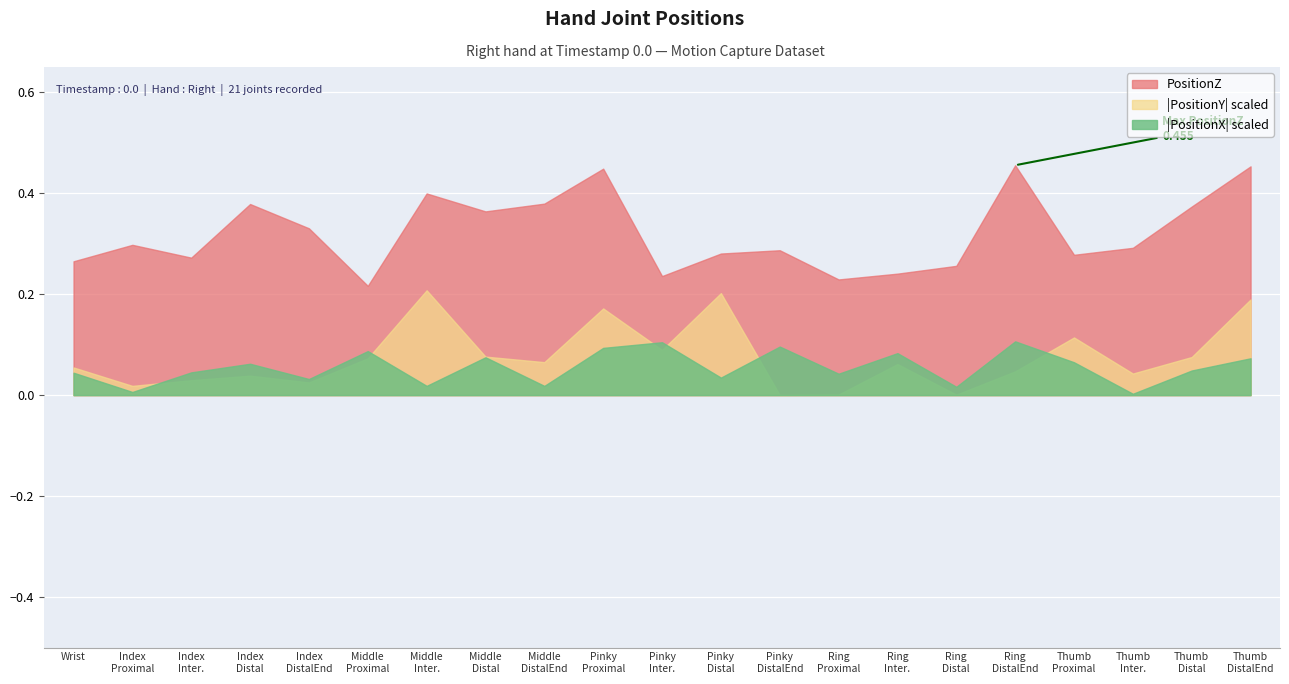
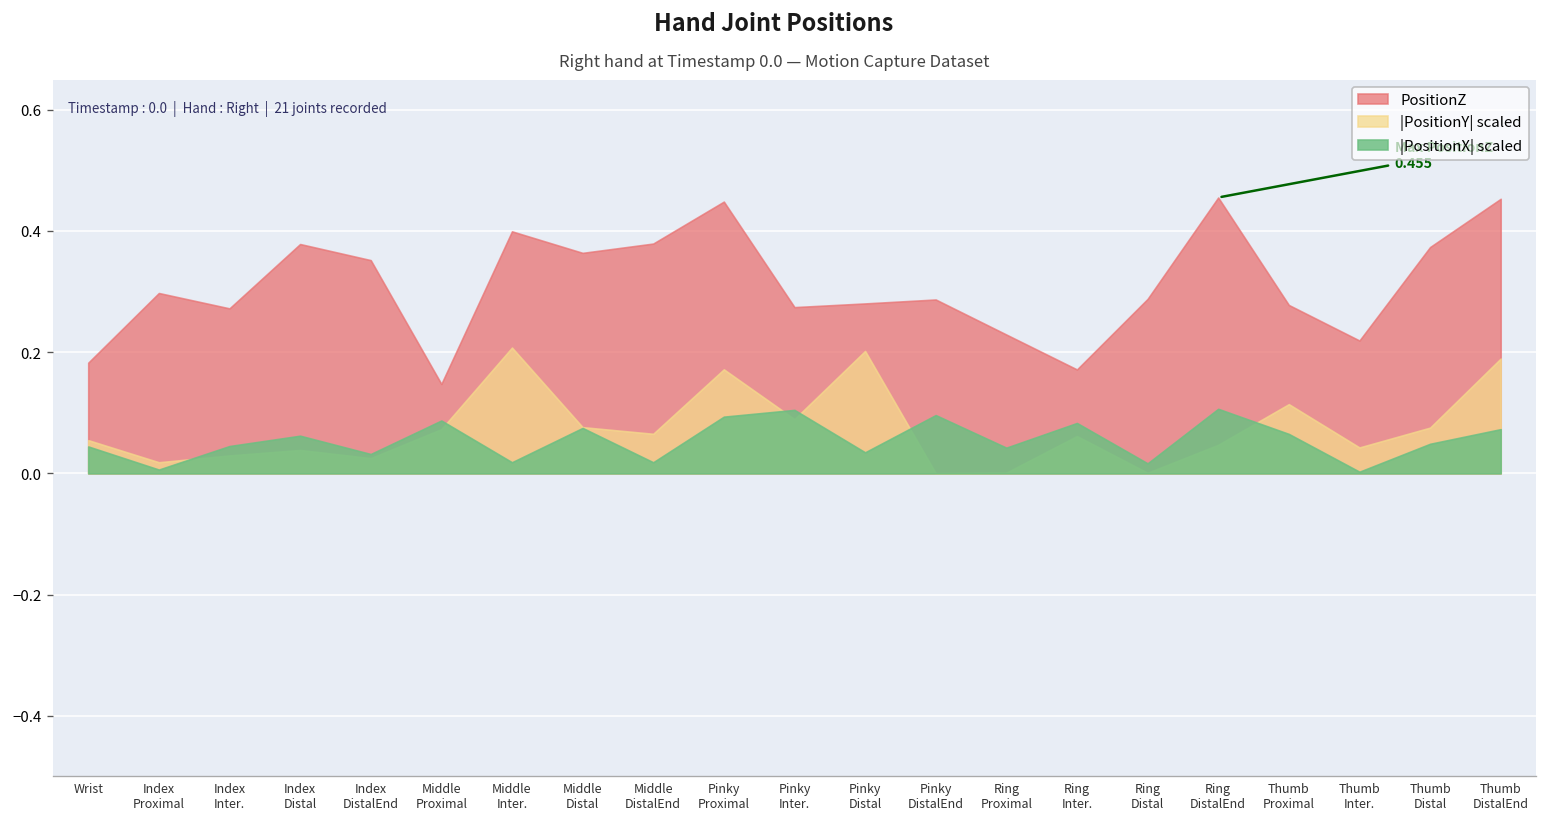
  {
    "PositionZ": {
-     "Wrist": 0.27,
+     "Wrist": 0.18,
      "Index Proximal": 0.30,
      "Index Inter.": 0.27,
      "Index Distal": 0.38,
-     "Index DistalEnd": 0.33,
-     "Middle Proximal": 0.22,
+     "Index DistalEnd": 0.35,
+     "Middle Proximal": 0.15,
      "Middle Inter.": 0.40,
      "Middle Distal": 0.36,
      "Middle DistalEnd": 0.38,
      "Pinky Proximal": 0.45,
-     "Pinky Inter.": 0.24,
+     "Pinky Inter.": 0.27,
      "Pinky Distal": 0.28,
      "Pinky DistalEnd": 0.29,
      "Ring Proximal": 0.23,
-     "Ring Inter.": 0.24,
-     "Ring Distal": 0.26,
+     "Ring Inter.": 0.17,
+     "Ring Distal": 0.29,
      "Thumb Proximal": 0.28,
-     "Thumb Inter.": 0.29,
+     "Thumb Inter.": 0.22,
      "Thumb Distal": 0.37,
      "Thumb DistalEnd": 0.45
    },
    "|PositionY| scaled": {
      "Wrist": 0.05,
      "Index Proximal": 0.02,
      "Index Inter.": 0.03,
      "Index Distal": 0.04,
      "Index DistalEnd": 0.03,
      "Middle Proximal": 0.07,
      "Middle Inter.": 0.21,
      "Middle DistalEnd": 0.07,
      "Pinky Proximal": 0.17,
      "Pinky Inter.": 0.09,
      "Pinky Distal": 0.20,
      "Ring Inter.": 0.06,
      "Ring DistalEnd": 0.05,
      "Thumb Proximal": 0.11,
      "Thumb Inter.": 0.04,
      "Thumb Distal": 0.08,
      "Thumb DistalEnd": 0.19
    },
    "|PositionX| scaled": {
      "Wrist": 0.04,
      "Index Proximal": 0.01,
      "Index Inter.": 0.05,
      "Index Distal": 0.06,
      "Index DistalEnd": 0.03,
      "Middle Proximal": 0.09,
      "Middle Inter.": 0.02,
      "Middle DistalEnd": 0.02,
      "Pinky Proximal": 0.09,
      "Pinky Inter.": 0.10,
      "Pinky Distal": 0.03,
      "Pinky DistalEnd": 0.10,
      "Ring Proximal": 0.04,
      "Ring Inter.": 0.08,
      "Ring Distal": 0.02,
      "Ring DistalEnd": 0.11,
      "Thumb Proximal": 0.07,
      "Thumb Distal": 0.05,
      "Thumb DistalEnd": 0.07
    }
  }
